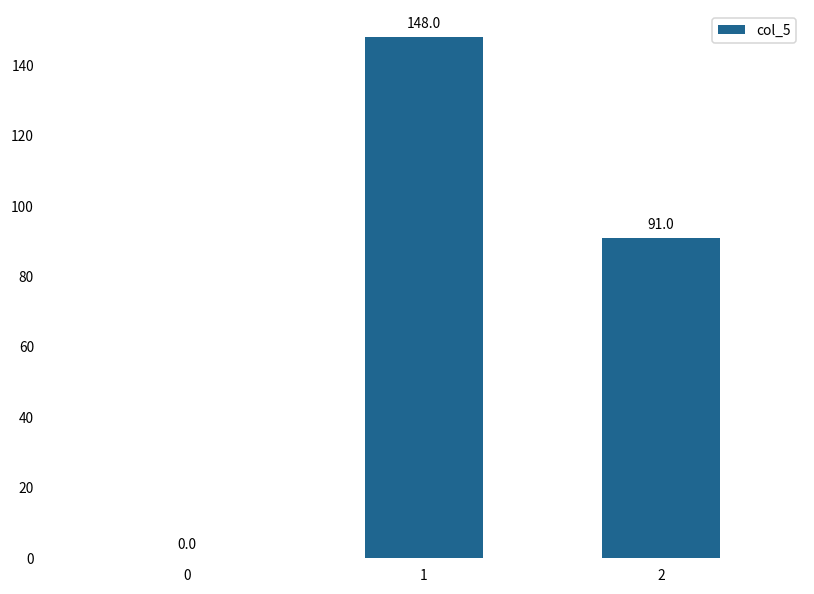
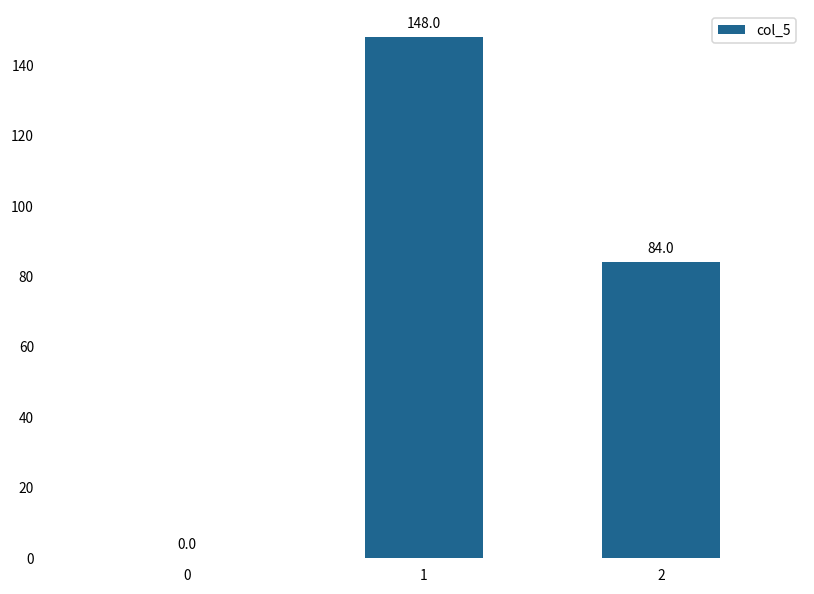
  {
    "0": 0.0,
    "1": 148.0,
-   "2": 91.0
+   "2": 84.0
  }
